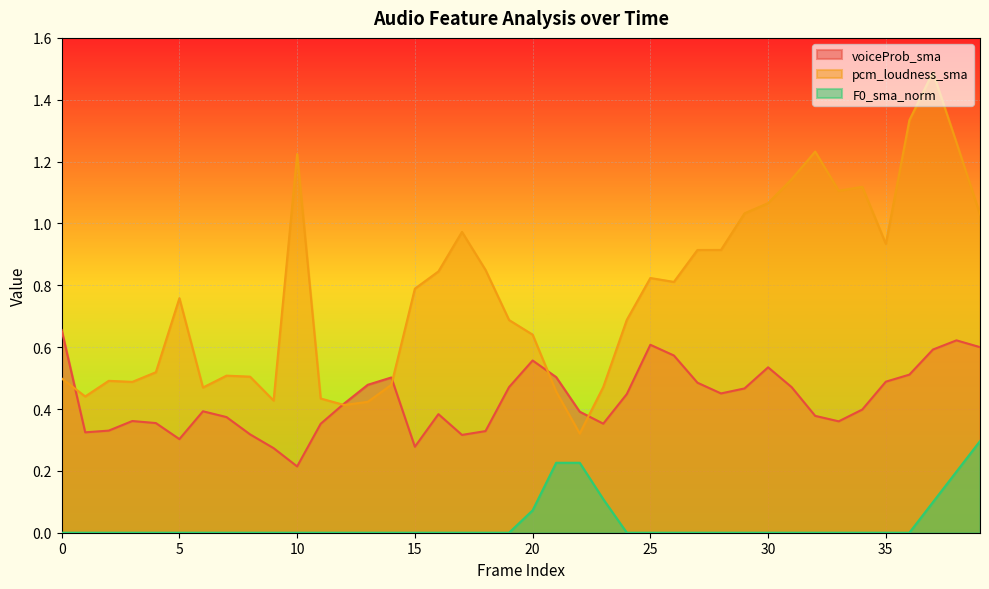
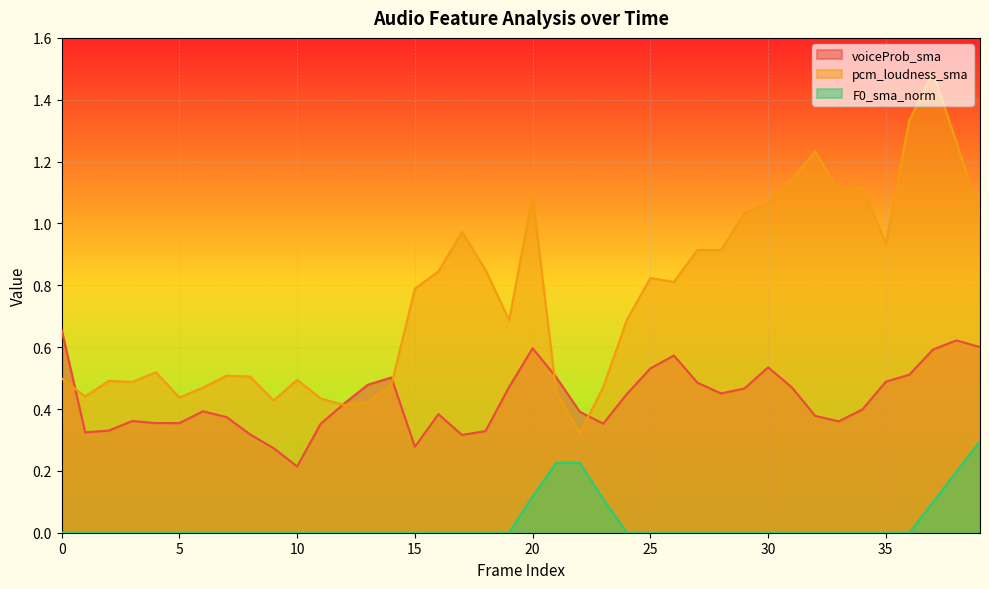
  {
    "voiceProb_sma": {
      "0": 0.66,
-     "5": 0.30,
+     "5": 0.35,
      "10": 0.21,
      "15": 0.28,
-     "20": 0.56,
-     "25": 0.61,
+     "20": 0.60,
+     "25": 0.53,
      "30": 0.53,
      "35": 0.49
    },
    "pcm_loudness_sma": {
      "0": 0.50,
-     "5": 0.76,
-     "10": 1.22,
+     "5": 0.44,
+     "10": 0.49,
      "15": 0.79,
-     "20": 0.64,
+     "20": 1.09,
      "25": 0.82,
      "30": 1.07,
      "35": 0.93
    },
    "F0_sma_norm": {
      "0": 0.00,
      "5": 0.00,
      "10": 0.00,
      "15": 0.00,
-     "20": 0.07,
+     "20": 0.12,
      "25": 0.00,
      "30": 0.00,
      "35": 0.00
    }
  }
